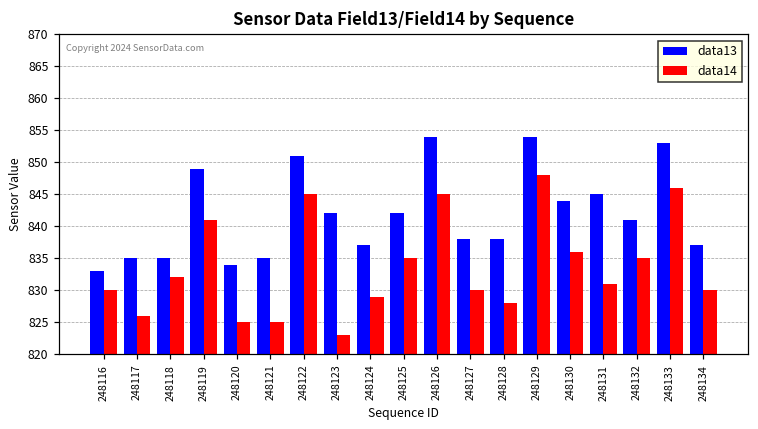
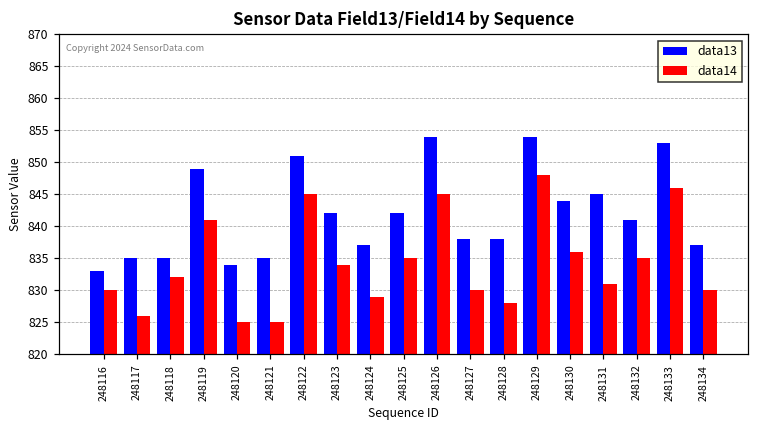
  {
    "data13": {
      "248116": 833,
      "248117": 835,
      "248118": 835,
      "248119": 849,
      "248120": 834,
      "248121": 835,
      "248122": 851,
      "248123": 842,
      "248124": 837,
      "248125": 842,
      "248126": 854,
      "248127": 838,
      "248128": 838,
      "248129": 854,
      "248130": 844,
      "248131": 845,
      "248132": 841,
      "248133": 853,
      "248134": 837
    },
    "data14": {
      "248116": 830,
      "248117": 826,
      "248118": 832,
      "248119": 841,
      "248120": 825,
      "248121": 825,
      "248122": 845,
-     "248123": 823,
+     "248123": 834,
      "248124": 829,
      "248125": 835,
      "248126": 845,
      "248127": 830,
      "248128": 828,
      "248129": 848,
      "248130": 836,
      "248131": 831,
      "248132": 835,
      "248133": 846,
      "248134": 830
    }
  }
